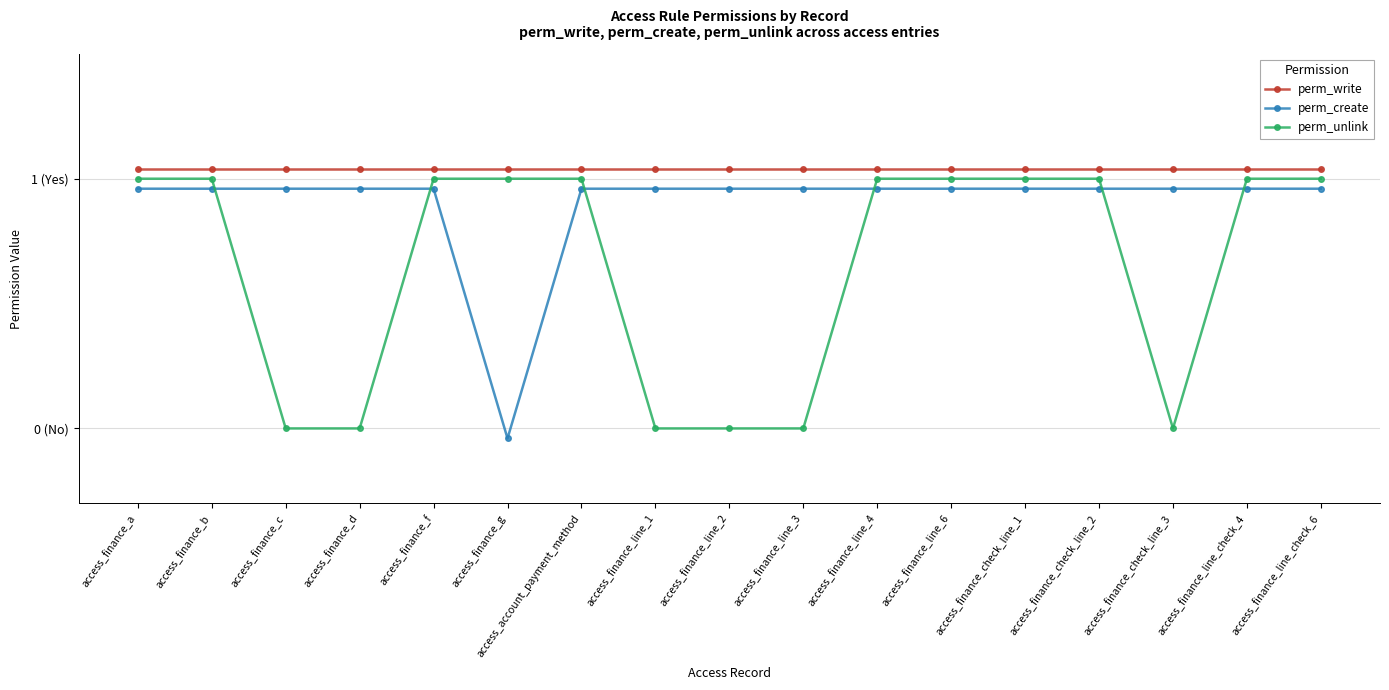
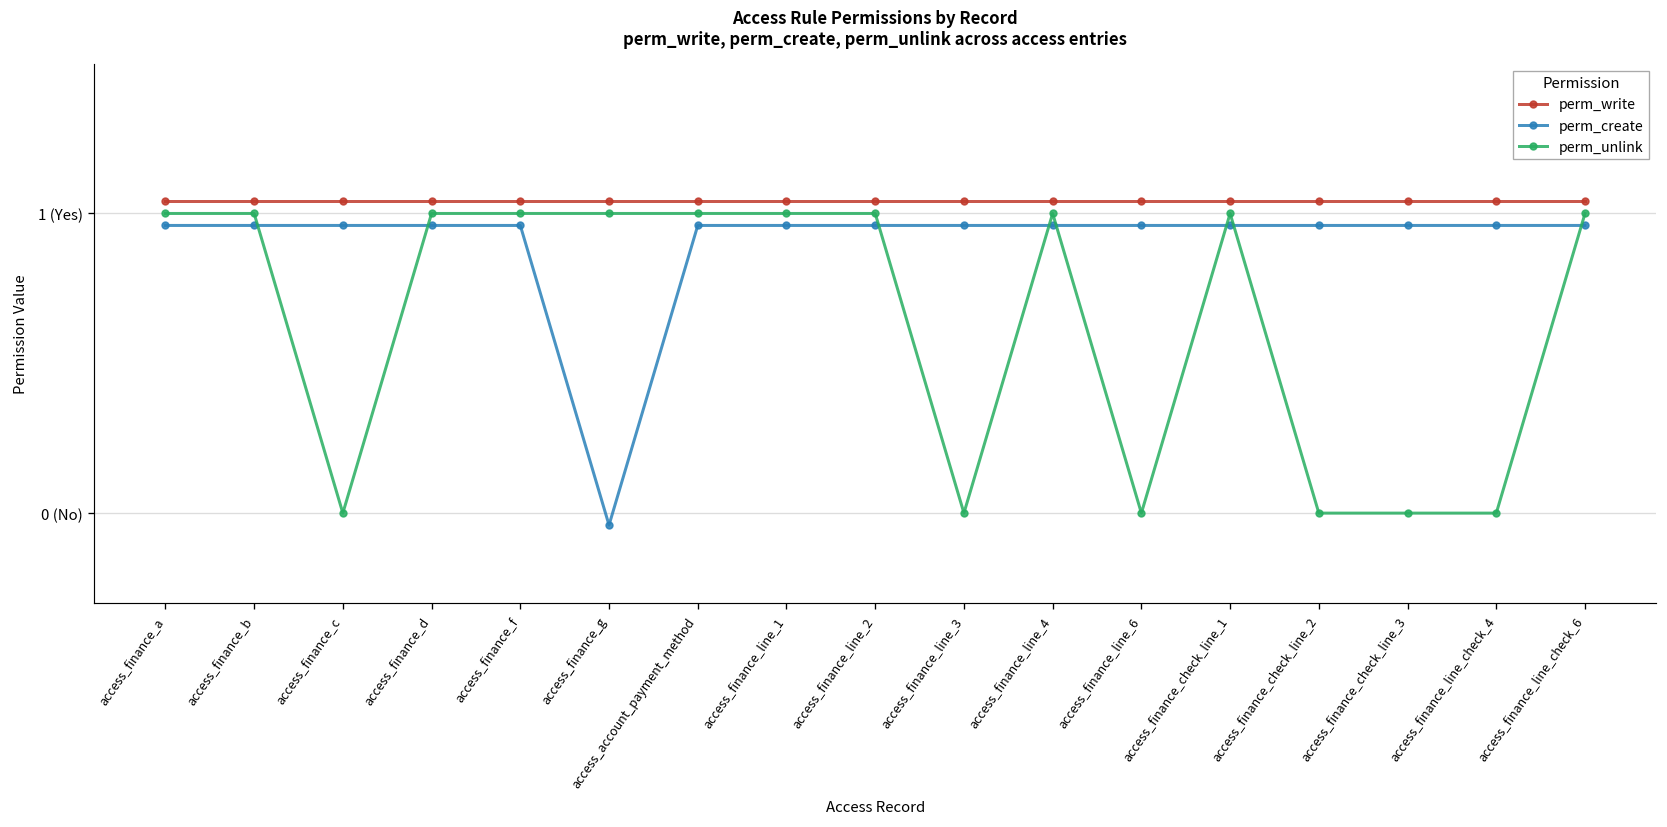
  {
    "perm_write": {
      "access_finance_a": "1.04 (Yes)",
      "access_finance_b": "1.04 (Yes)",
      "access_finance_c": "1.04 (Yes)",
      "access_finance_d": "1.04 (Yes)",
      "access_finance_f": "1.04 (Yes)",
      "access_finance_g": "1.04 (Yes)",
      "access_account_payment_method": "1.04 (Yes)",
      "access_finance_line_1": "1.04 (Yes)",
      "access_finance_line_2": "1.04 (Yes)",
      "access_finance_line_3": "1.04 (Yes)",
      "access_finance_line_4": "1.04 (Yes)",
      "access_finance_line_6": "1.04 (Yes)",
      "access_finance_check_line_1": "1.04 (Yes)",
      "access_finance_check_line_2": "1.04 (Yes)",
      "access_finance_check_line_3": "1.04 (Yes)",
      "access_finance_line_check_4": "1.04 (Yes)",
      "access_finance_line_check_6": "1.04 (Yes)"
    },
    "perm_create": {
      "access_finance_a": "0.96 (Yes)",
      "access_finance_b": "0.96 (Yes)",
      "access_finance_c": "0.96 (Yes)",
      "access_finance_d": "0.96 (Yes)",
      "access_finance_f": "0.96 (Yes)",
      "access_finance_g": "-0.04 (Yes)",
      "access_account_payment_method": "0.96 (Yes)",
      "access_finance_line_1": "0.96 (Yes)",
      "access_finance_line_2": "0.96 (Yes)",
      "access_finance_line_3": "0.96 (Yes)",
      "access_finance_line_4": "0.96 (Yes)",
      "access_finance_line_6": "0.96 (Yes)",
      "access_finance_check_line_1": "0.96 (Yes)",
      "access_finance_check_line_2": "0.96 (Yes)",
      "access_finance_check_line_3": "0.96 (Yes)",
      "access_finance_line_check_4": "0.96 (Yes)",
      "access_finance_line_check_6": "0.96 (Yes)"
    },
    "perm_unlink": {
      "access_finance_a": "1 (Yes)",
      "access_finance_b": "1 (Yes)",
      "access_finance_c": "0 (Yes)",
-     "access_finance_d": "0 (Yes)",
+     "access_finance_d": "1 (Yes)",
      "access_finance_f": "1 (Yes)",
      "access_finance_g": "1 (Yes)",
      "access_account_payment_method": "1 (Yes)",
-     "access_finance_line_1": "0 (Yes)",
-     "access_finance_line_2": "0 (Yes)",
+     "access_finance_line_1": "1 (Yes)",
+     "access_finance_line_2": "1 (Yes)",
      "access_finance_line_3": "0 (Yes)",
      "access_finance_line_4": "1 (Yes)",
-     "access_finance_line_6": "1 (Yes)",
+     "access_finance_line_6": "0 (Yes)",
      "access_finance_check_line_1": "1 (Yes)",
-     "access_finance_check_line_2": "1 (Yes)",
+     "access_finance_check_line_2": "0 (Yes)",
      "access_finance_check_line_3": "0 (Yes)",
-     "access_finance_line_check_4": "1 (Yes)",
+     "access_finance_line_check_4": "0 (Yes)",
      "access_finance_line_check_6": "1 (Yes)"
    }
  }
